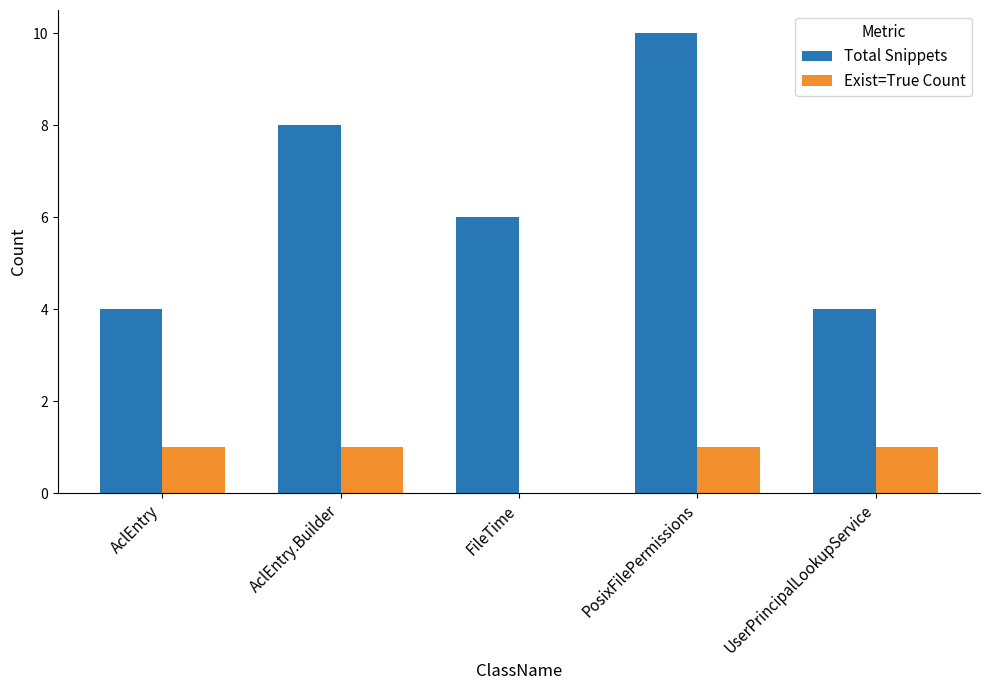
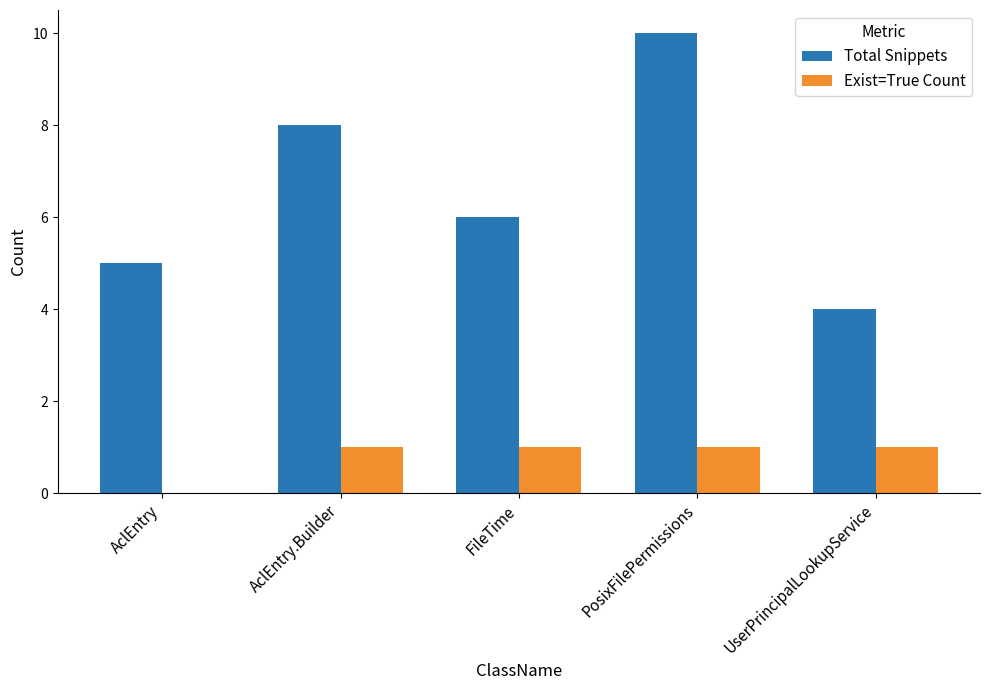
  {
    "Total Snippets": {
-     "AclEntry": 4,
+     "AclEntry": 5,
      "AclEntry.Builder": 8,
      "FileTime": 6,
      "PosixFilePermissions": 10,
      "UserPrincipalLookupService": 4
    },
    "Exist=True Count": {
-     "AclEntry": 1,
+     "AclEntry": 0,
      "AclEntry.Builder": 1,
-     "FileTime": 0,
+     "FileTime": 1,
      "PosixFilePermissions": 1,
      "UserPrincipalLookupService": 1
    }
  }
